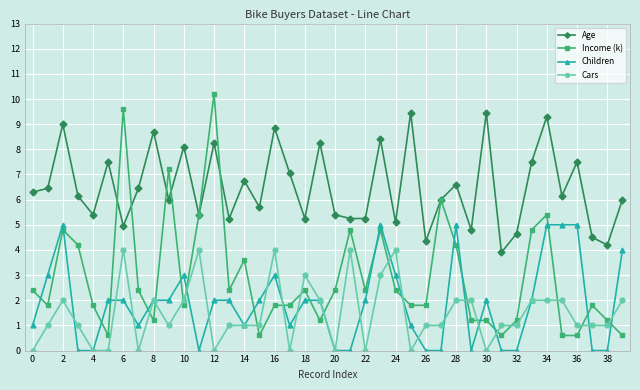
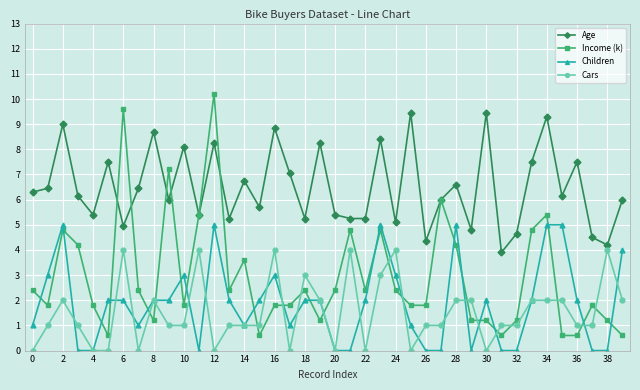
  {
    "Children": {
      "0": 1,
      "2": 5,
      "6": 2,
      "10": 3,
-     "12": 2,
+     "12": 5,
      "16": 3,
      "18": 2,
      "22": 2,
      "24": 3,
      "26": 0,
      "28": 5,
      "30": 2,
      "32": 0,
      "34": 5,
-     "36": 5,
+     "36": 2,
      "38": 0
    },
    "Cars": {
      "0": 0,
      "2": 2,
      "6": 4,
-     "10": 2,
+     "10": 1,
      "12": 0,
      "16": 4,
      "18": 3,
      "22": 0,
      "24": 4,
      "26": 1,
      "28": 2,
      "30": 0,
      "32": 1,
      "34": 2,
      "36": 1,
-     "38": 1
+     "38": 4
    }
  }
